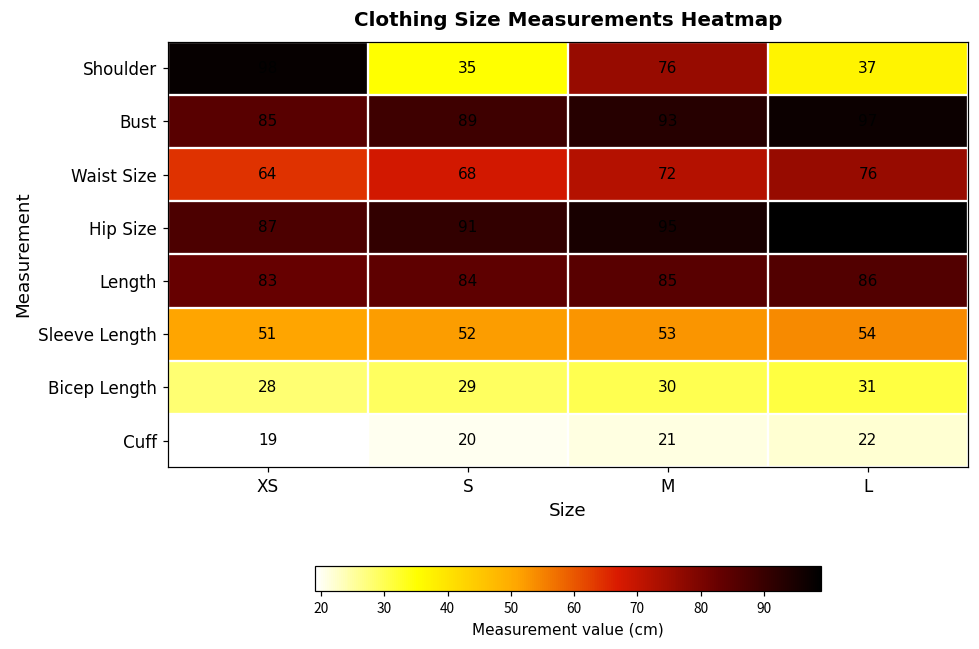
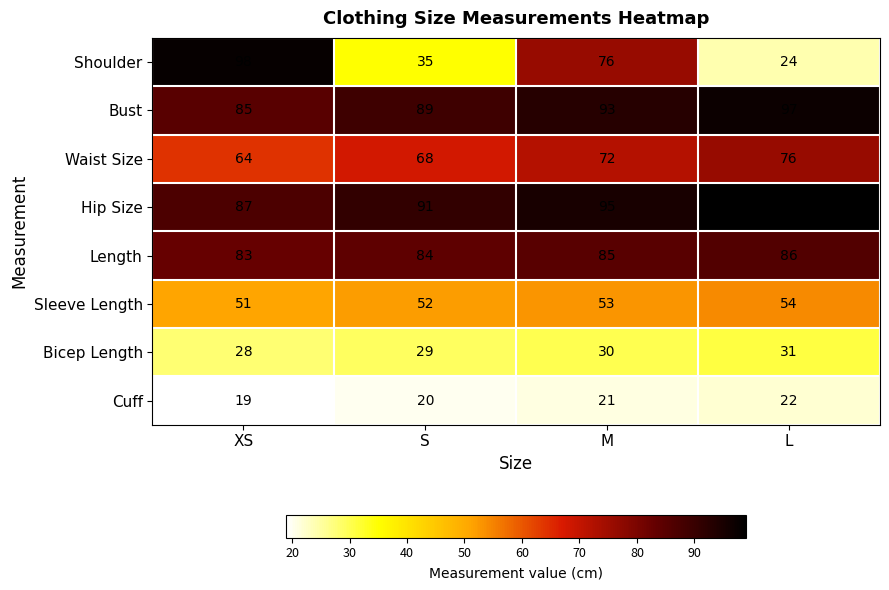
  {
    "Shoulder": {
      "S": 35,
      "M": 76,
-     "L": 37
+     "L": 24
    },
    "Bust": {
      "XS": 85,
      "S": 89
    },
    "Waist Size": {
      "XS": 64,
      "S": 68,
      "M": 72,
      "L": 76
    },
    "Hip Size": {
      "XS": 87,
      "S": 91
    },
    "Length": {
      "XS": 83,
      "S": 84,
      "M": 85,
      "L": 86
    },
    "Sleeve Length": {
      "XS": 51,
      "S": 52,
      "M": 53,
      "L": 54
    },
    "Bicep Length": {
      "XS": 28,
      "S": 29,
      "M": 30,
      "L": 31
    },
    "Cuff": {
      "XS": 19,
      "S": 20,
      "M": 21,
      "L": 22
    }
  }
